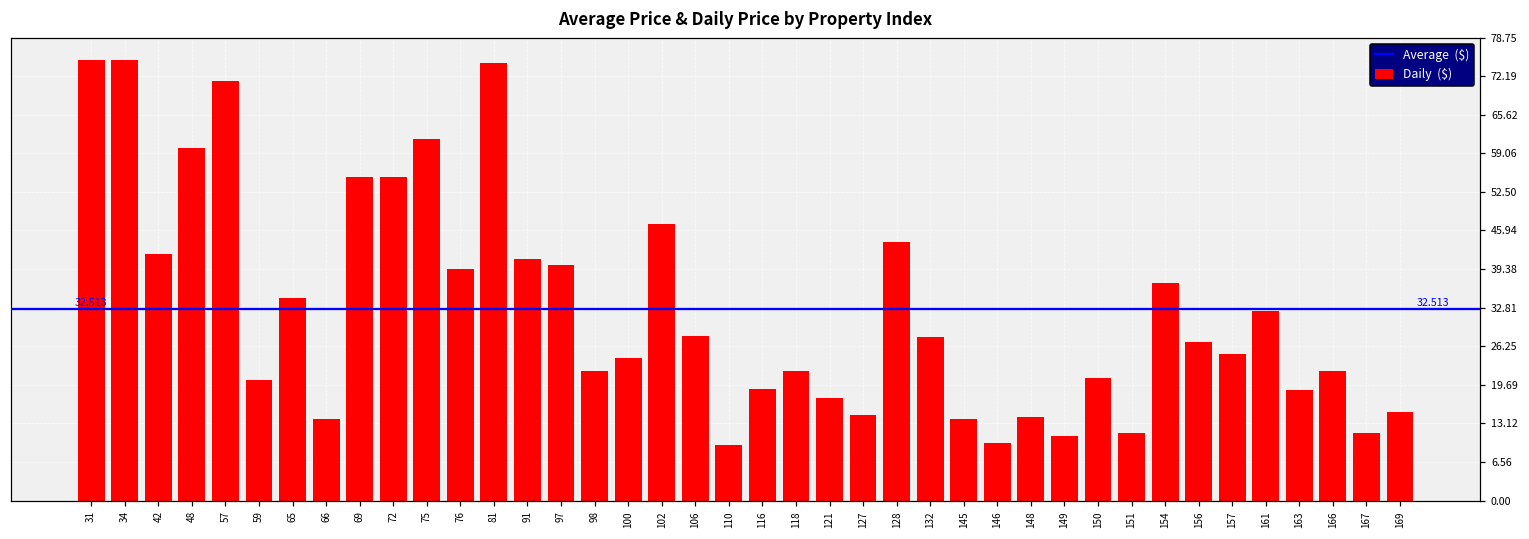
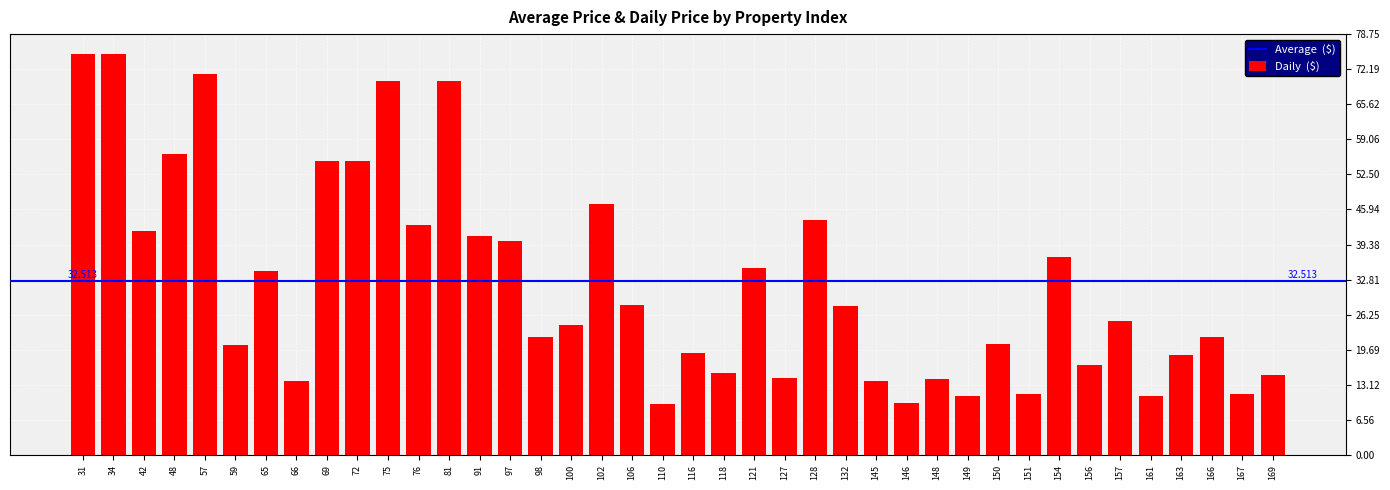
  {
    "34": 75,
    "42": 42,
-   "48": 60,
+   "48": 56,
    "57": 71,
    "59": 21,
    "65": 35,
    "66": 14,
    "69": 55,
    "72": 55,
-   "75": 62,
-   "76": 39,
-   "81": 74,
+   "75": 70,
+   "76": 43,
+   "81": 70,
    "91": 41,
    "97": 40,
    "98": 22,
    "100": 24,
    "102": 47,
    "106": 28,
    "110": 10,
    "116": 19,
-   "118": 22,
-   "121": 17,
+   "118": 15,
+   "121": 35,
    "127": 15,
    "128": 44,
    "132": 28,
    "145": 14,
    "146": 10,
    "148": 14,
    "149": 11,
    "150": 21,
    "151": 12,
    "154": 37,
-   "156": 27,
+   "156": 17,
    "157": 25,
-   "161": 32,
+   "161": 11,
    "163": 19,
    "166": 22,
    "167": 12,
    "169": 15
  }
